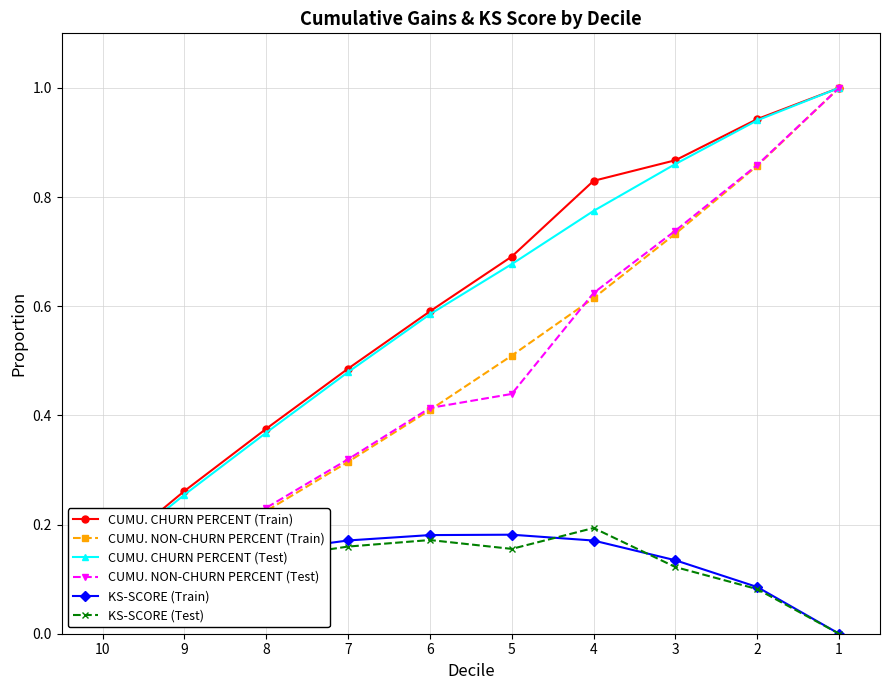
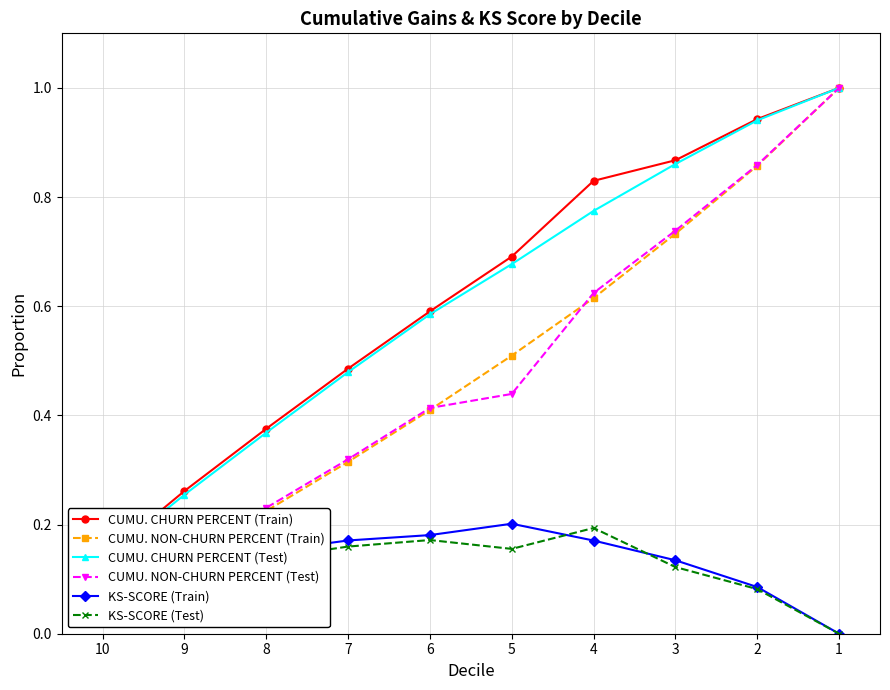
  {
    "CUMU. CHURN PERCENT (Train)": {
      "9": 0.26,
      "8": 0.38,
      "7": 0.49,
      "6": 0.59,
      "5": 0.69,
      "4": 0.83,
      "3": 0.87
    },
    "CUMU. NON-CHURN PERCENT (Train)": {
      "7": 0.31,
      "5": 0.51,
      "4": 0.61,
      "3": 0.73
    },
    "CUMU. CHURN PERCENT (Test)": {
      "9": 0.25,
      "8": 0.37,
      "7": 0.48,
      "6": 0.59,
      "5": 0.68,
      "4": 0.77,
      "3": 0.86
    },
    "CUMU. NON-CHURN PERCENT (Test)": {
      "8": 0.23,
      "7": 0.32,
      "5": 0.44,
      "4": 0.62,
      "3": 0.74
    },
    "KS-SCORE (Train)": {
      "7": 0.17,
      "6": 0.18,
-     "5": 0.18,
+     "5": 0.20,
      "4": 0.17,
      "3": 0.13
    },
    "KS-SCORE (Test)": {
      "7": 0.16,
      "6": 0.17,
      "5": 0.16,
      "4": 0.19,
      "3": 0.12
    }
  }
